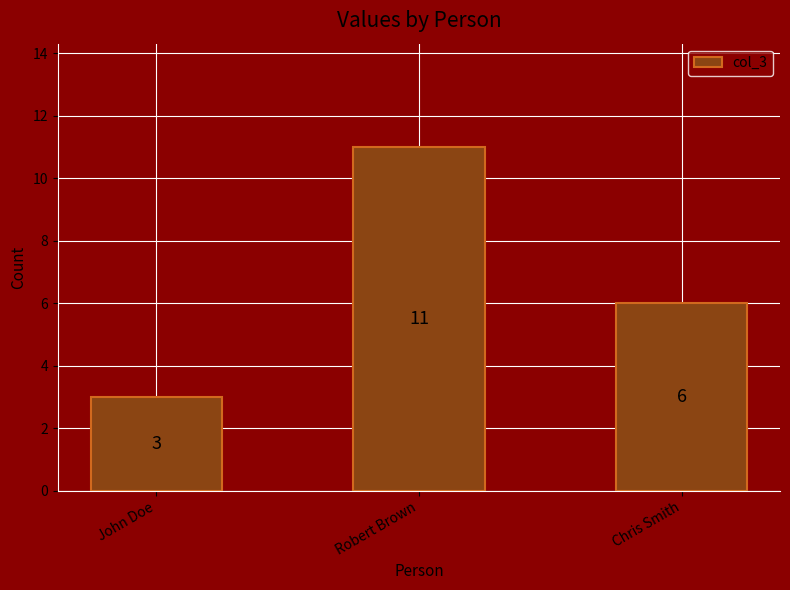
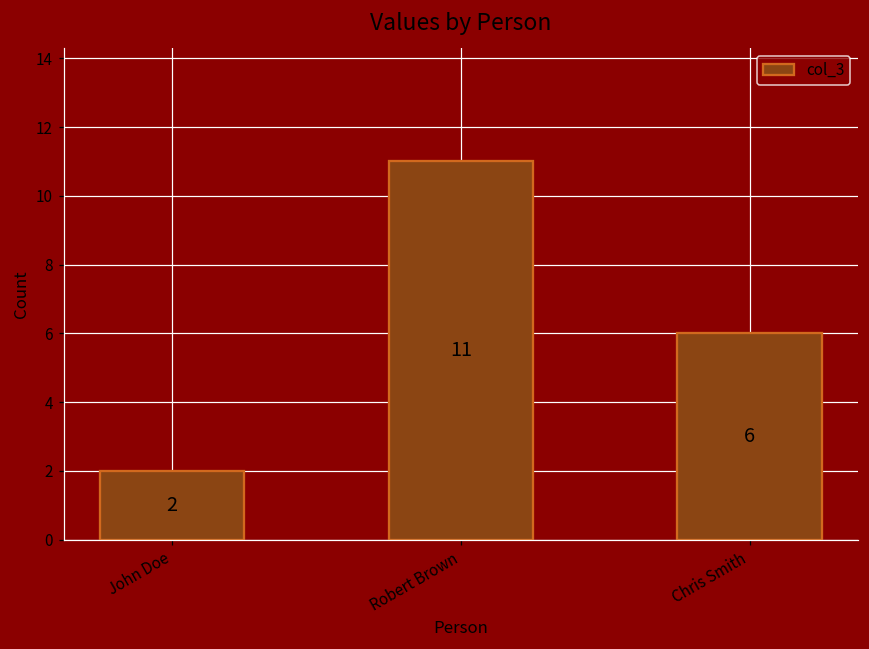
  {
-   "John Doe": 3,
+   "John Doe": 2,
    "Robert Brown": 11,
    "Chris Smith": 6
  }
